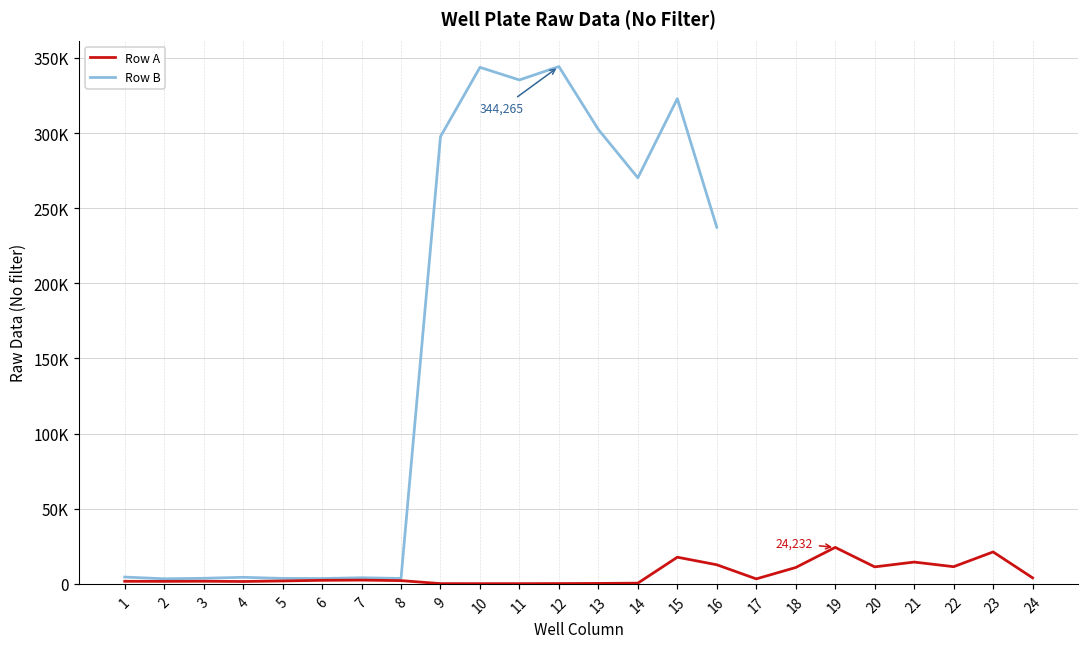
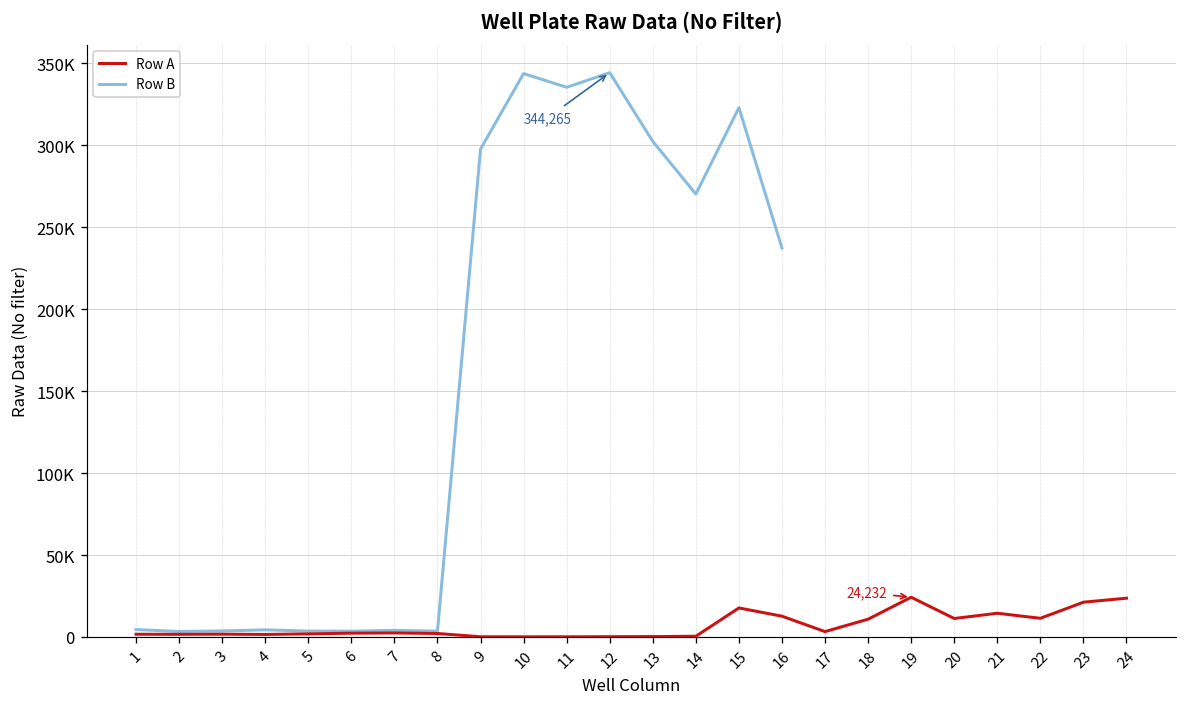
  {
    "Row A": {
      "1": 2000,
      "3": 2000,
      "4": 2000,
      "9": 0,
      "10": 0,
      "11": 0,
      "12": 0,
      "13": 0,
      "14": 0,
      "15": 18000,
      "16": 13000,
      "17": 3000,
      "18": 11000,
      "20": 11000,
      "21": 14000,
      "22": 11000,
      "23": 21000,
-     "24": 4000
+     "24": 24000
    },
    "Row B": {
      "1": 4000,
      "3": 4000,
      "4": 4000,
      "9": 298000,
      "10": 344000,
      "12": 344000,
      "13": 302000,
      "14": 270000,
      "15": 323000,
      "16": 237000
    }
  }
